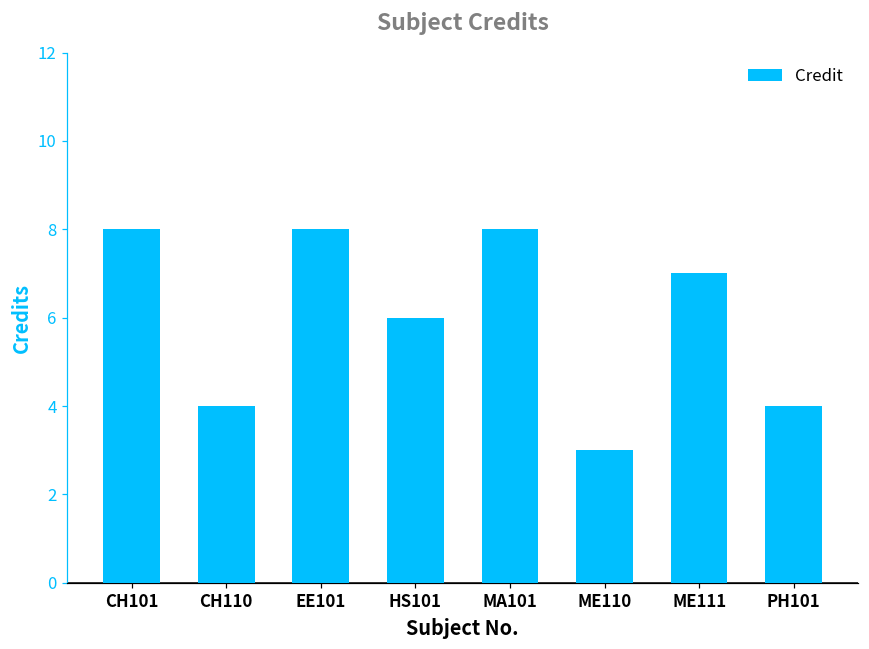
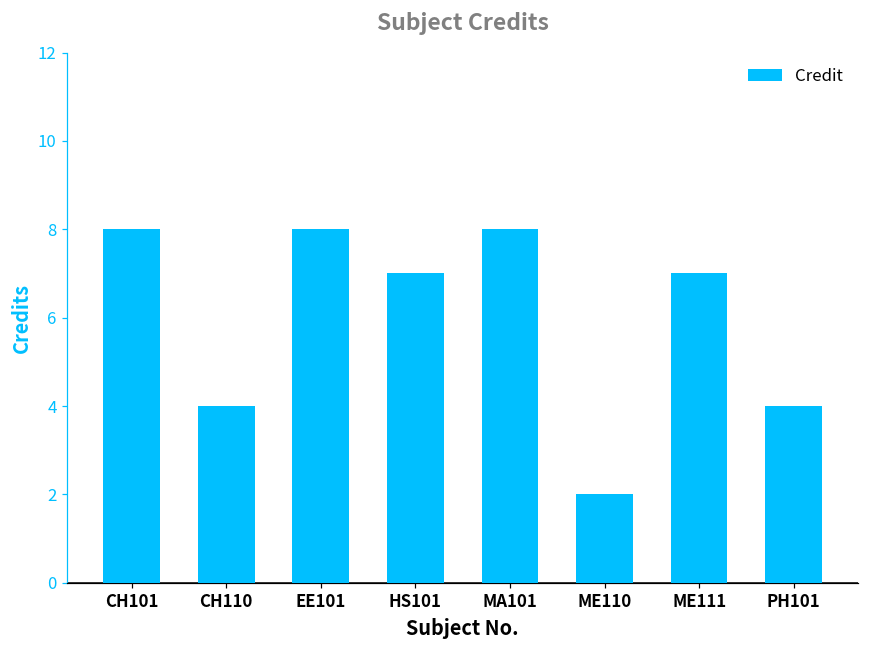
  {
    "CH101": 8,
    "CH110": 4,
    "EE101": 8,
-   "HS101": 6,
+   "HS101": 7,
    "MA101": 8,
-   "ME110": 3,
+   "ME110": 2,
    "ME111": 7,
    "PH101": 4
  }
